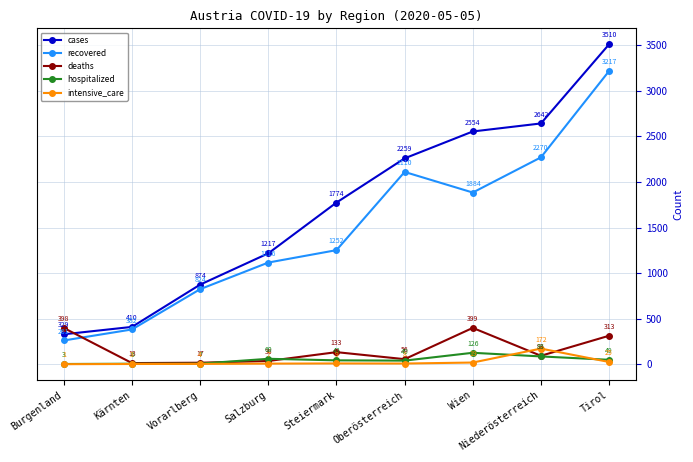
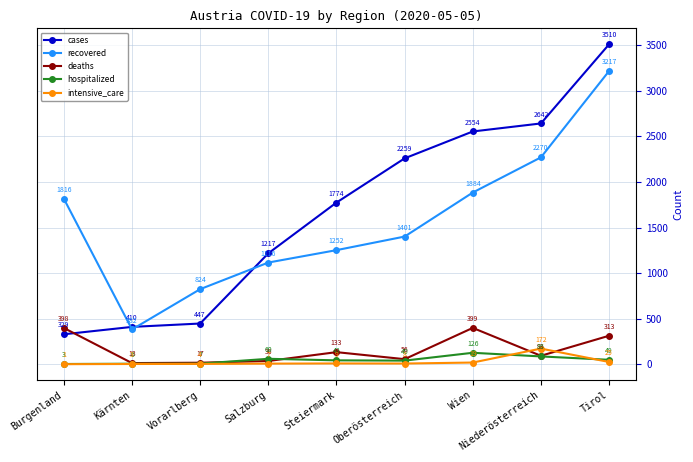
  {
    "cases": {
-     "Vorarlberg": 874,
+     "Vorarlberg": 447,
      "Salzburg": 1217,
      "Steiermark": 1774,
      "Oberösterreich": 2259,
      "Wien": 2554,
      "Niederösterreich": 2642,
      "Tirol": 3510
    },
    "recovered": {
-     "Burgenland": 261,
+     "Burgenland": 1816,
      "Steiermark": 1252,
-     "Oberösterreich": 2110,
+     "Oberösterreich": 1401,
      "Wien": 1884,
      "Niederösterreich": 2270,
      "Tirol": 3217
    },
    "deaths": {
      "Steiermark": 133,
      "Wien": 399,
      "Tirol": 313
    },
    "hospitalized": {
      "Wien": 126
    },
    "intensive_care": {
      "Niederösterreich": 172
    }
  }
